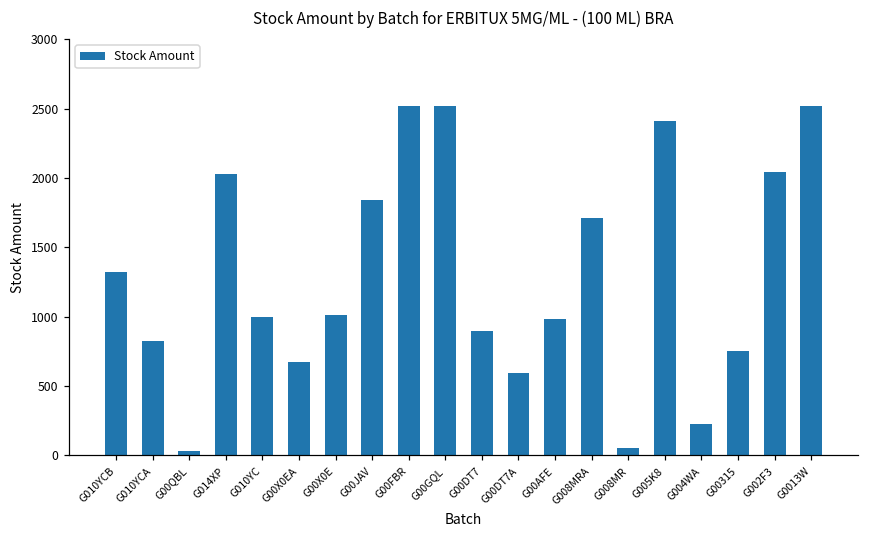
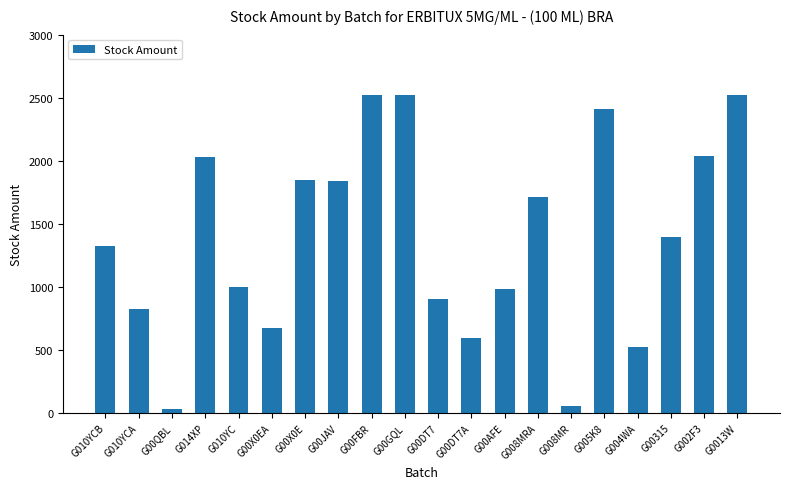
  {
    "G010YCB": 1320,
    "G010YCA": 830,
    "G00QBL": 30,
    "G014XP": 2030,
    "G010YC": 1000,
    "G00X0EA": 680,
-   "G00X0E": 1010,
+   "G00X0E": 1840,
    "G00JAV": 1840,
    "G00FBR": 2520,
    "G00GQL": 2520,
    "G00DT7": 900,
    "G00DT7A": 590,
    "G00AFE": 980,
    "G008MRA": 1710,
    "G008MR": 50,
    "G005K8": 2410,
-   "G004WA": 230,
-   "G00315": 750,
+   "G004WA": 520,
+   "G00315": 1400,
    "G002F3": 2040,
    "G0013W": 2520
  }
